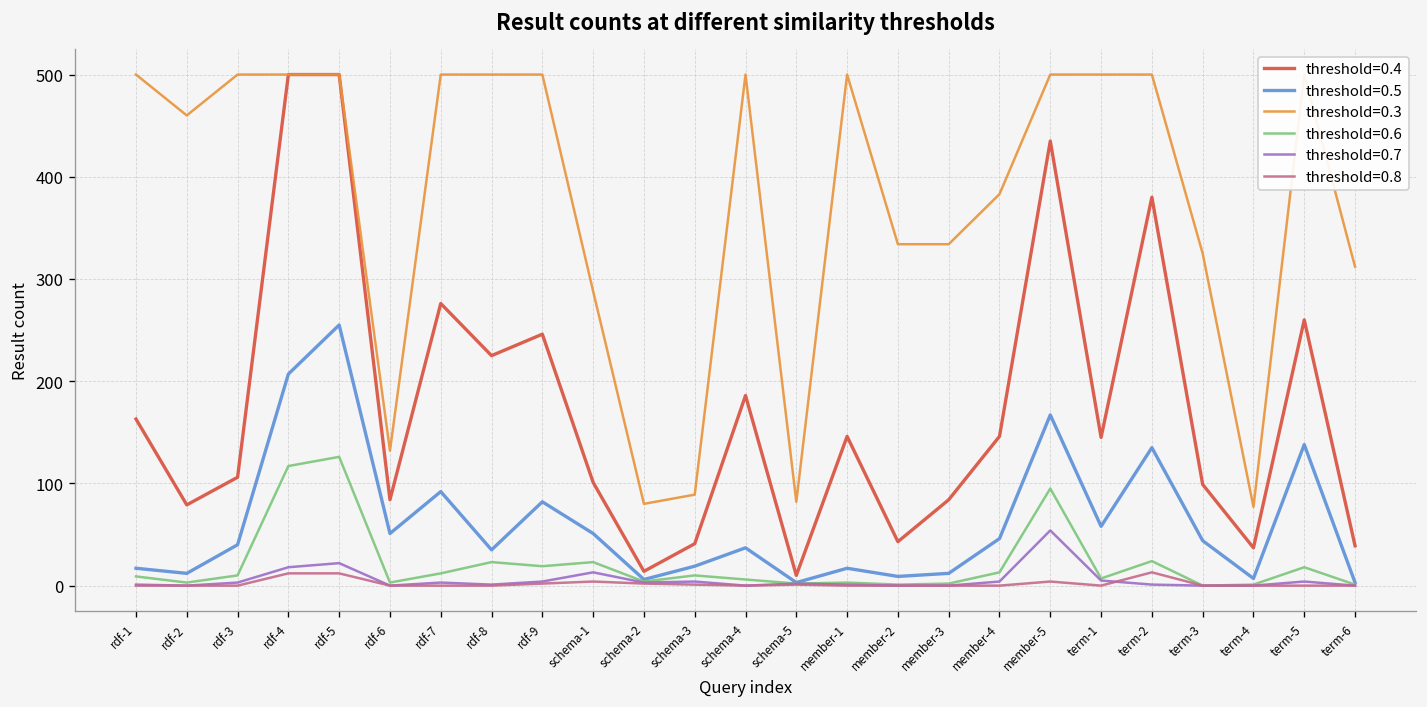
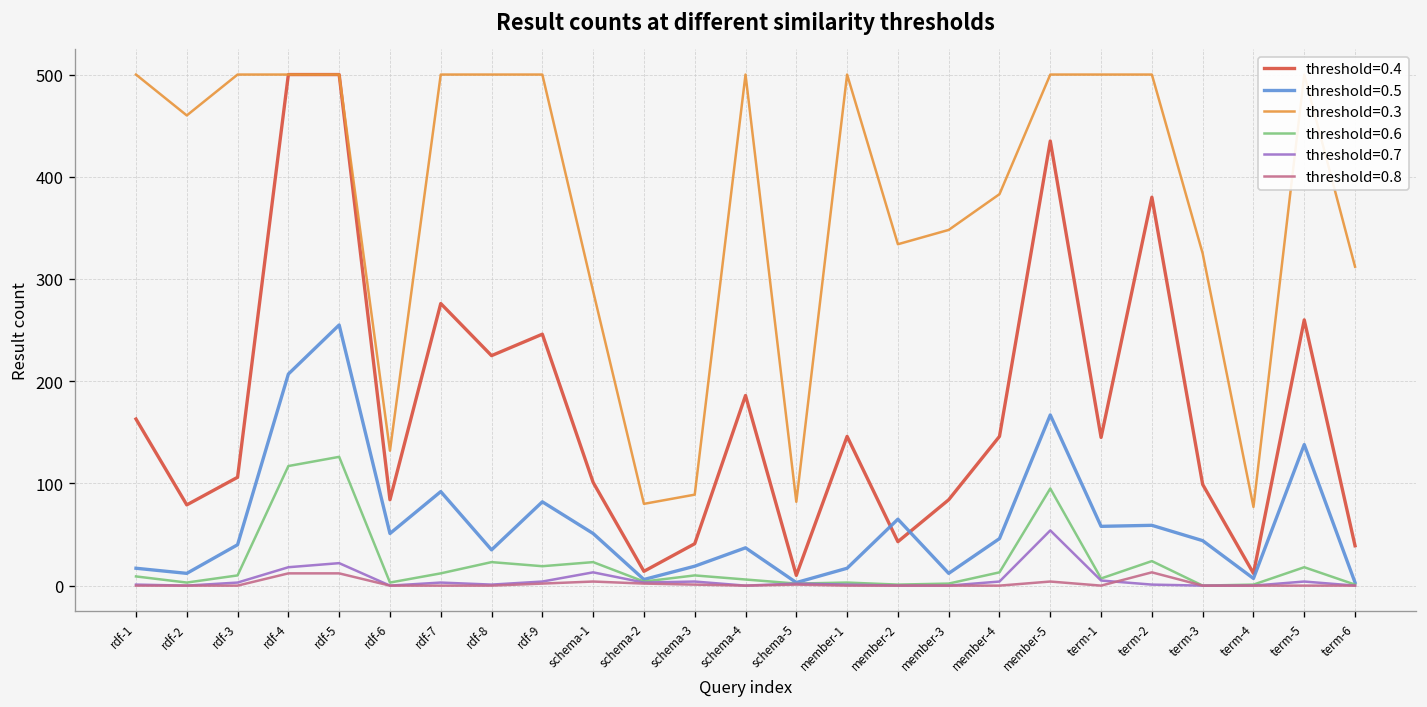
  {
    "threshold=0.4": {
      "rdf-1": 160,
      "rdf-2": 80,
      "rdf-3": 110,
      "rdf-6": 80,
      "rdf-7": 280,
      "rdf-8": 230,
      "rdf-9": 250,
      "schema-1": 100,
      "schema-2": 10,
      "schema-3": 40,
      "schema-4": 190,
      "schema-5": 10,
      "member-1": 150,
      "member-2": 40,
      "member-3": 80,
      "member-4": 150,
      "member-5": 440,
      "term-1": 150,
      "term-2": 380,
      "term-3": 100,
-     "term-4": 40,
+     "term-4": 10,
      "term-5": 260,
      "term-6": 40
    },
    "threshold=0.5": {
      "rdf-1": 20,
      "rdf-2": 10,
      "rdf-3": 40,
      "rdf-4": 210,
      "rdf-5": 260,
      "rdf-6": 50,
      "rdf-7": 90,
      "rdf-8": 40,
      "rdf-9": 80,
      "schema-1": 50,
      "schema-3": 20,
      "schema-4": 40,
      "member-1": 20,
-     "member-2": 10,
+     "member-2": 70,
      "member-3": 10,
      "member-4": 50,
      "member-5": 170,
      "term-1": 60,
-     "term-2": 140,
+     "term-2": 60,
      "term-3": 40,
      "term-4": 10,
      "term-5": 140
    },
    "threshold=0.3": {
      "rdf-1": 500,
      "rdf-2": 460,
      "rdf-3": 500,
      "rdf-6": 130,
      "rdf-7": 500,
      "rdf-8": 500,
      "rdf-9": 500,
      "schema-1": 290,
      "schema-2": 80,
      "schema-3": 90,
      "schema-4": 500,
      "schema-5": 80,
      "member-1": 500,
      "member-2": 330,
-     "member-3": 330,
+     "member-3": 350,
      "member-4": 380,
      "member-5": 500,
      "term-1": 500,
      "term-2": 500,
      "term-3": 330,
      "term-4": 80,
      "term-6": 310
    },
    "threshold=0.6": {
      "rdf-1": 10,
      "rdf-2": 0,
      "rdf-3": 10,
      "rdf-4": 120,
      "rdf-5": 130,
      "rdf-6": 0,
      "rdf-7": 10,
      "rdf-8": 20,
      "rdf-9": 20,
      "schema-1": 20,
      "schema-3": 10,
      "schema-4": 10,
      "member-4": 10,
      "member-5": 100,
      "term-2": 20,
      "term-5": 20
    },
    "threshold=0.7": {
      "rdf-3": 0,
      "rdf-4": 20,
      "rdf-5": 20,
      "rdf-7": 0,
      "schema-1": 10,
      "member-4": 0,
      "member-5": 50,
      "term-2": 0,
      "term-5": 0
    },
    "threshold=0.8": {
      "rdf-3": 0,
      "rdf-4": 10,
      "rdf-5": 10,
      "rdf-7": 0,
      "schema-1": 0,
      "member-4": 0,
      "member-5": 0,
      "term-1": 0,
      "term-2": 10,
      "term-5": 0
    }
  }
